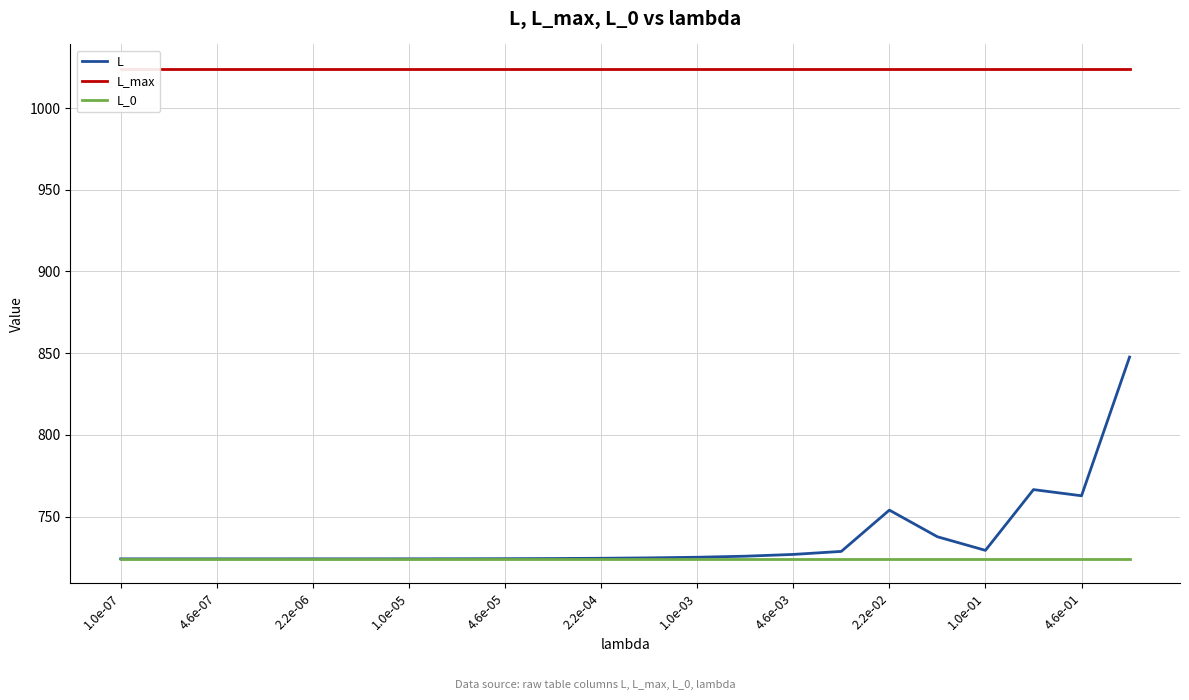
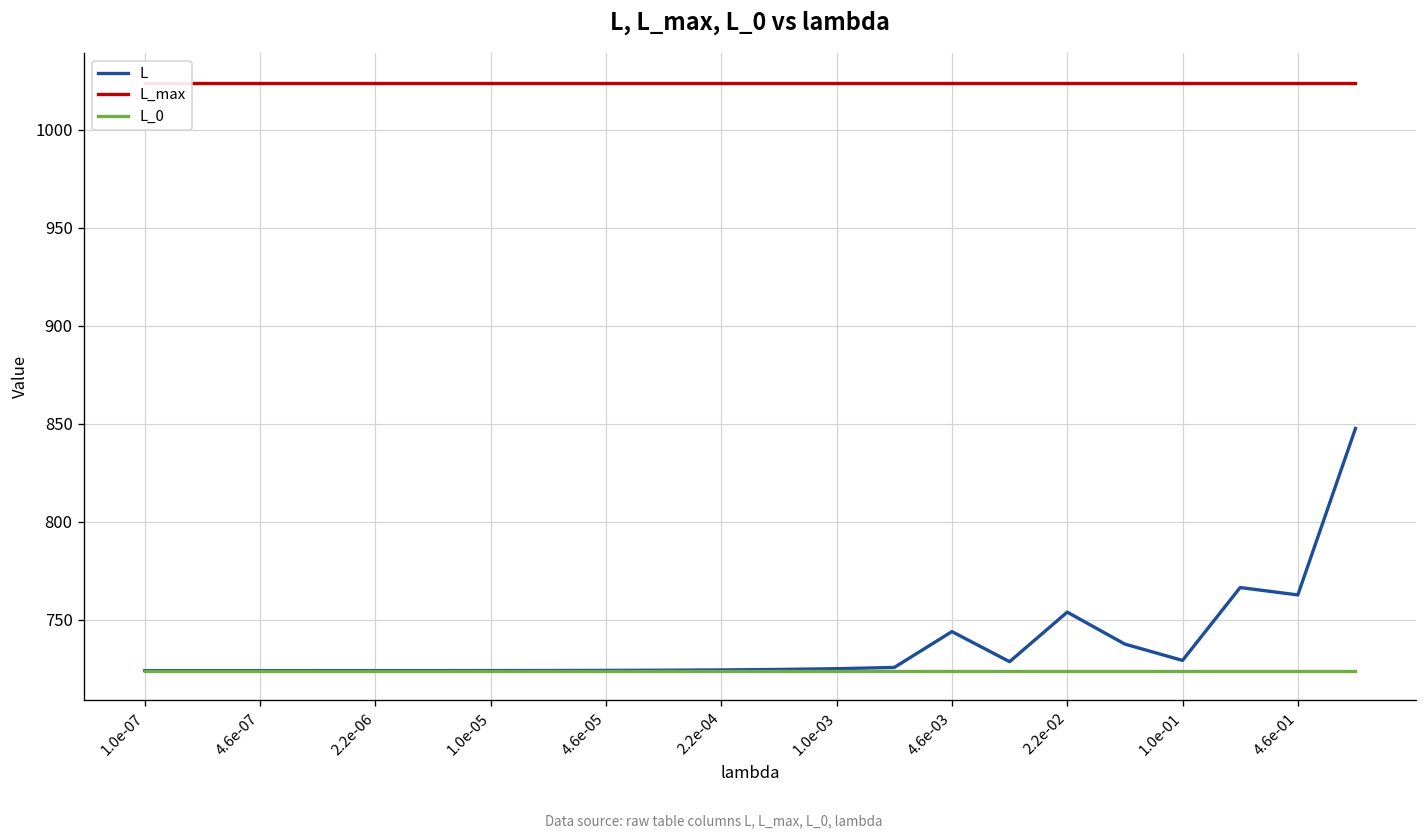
  {
    "L": {
-     "4.6e-03": 727,
+     "4.6e-03": 744,
      "2.2e-02": 754,
      "1.0e-01": 729,
      "4.6e-01": 763
    },
    "L_max": {
      "4.6e-07": 1024,
      "2.2e-06": 1024,
      "1.0e-05": 1024,
      "4.6e-05": 1024,
      "2.2e-04": 1024,
      "1.0e-03": 1024,
      "4.6e-03": 1024,
      "2.2e-02": 1024,
      "1.0e-01": 1024,
      "4.6e-01": 1024
    },
    "L_0": {
      "4.6e-03": 724,
      "2.2e-02": 724,
      "1.0e-01": 724,
      "4.6e-01": 724
    }
  }
